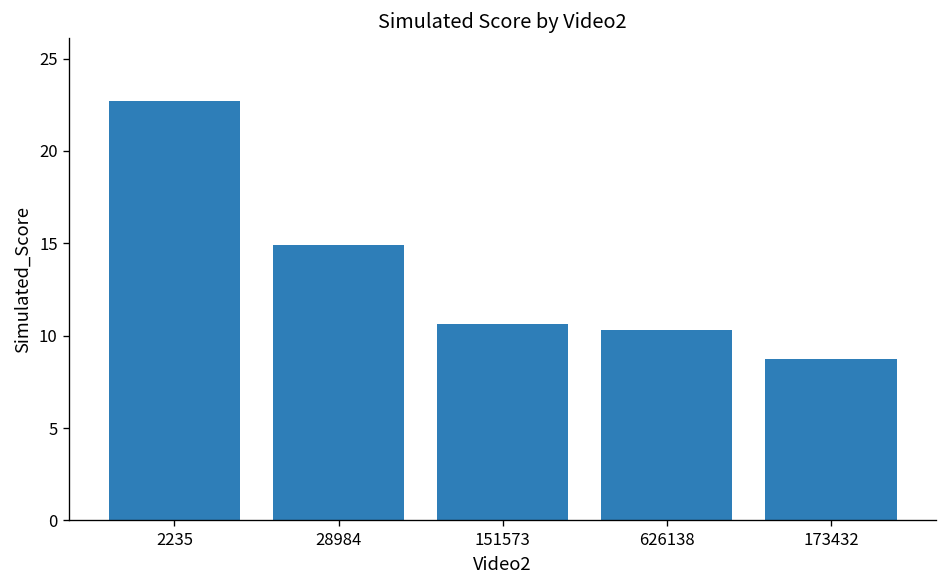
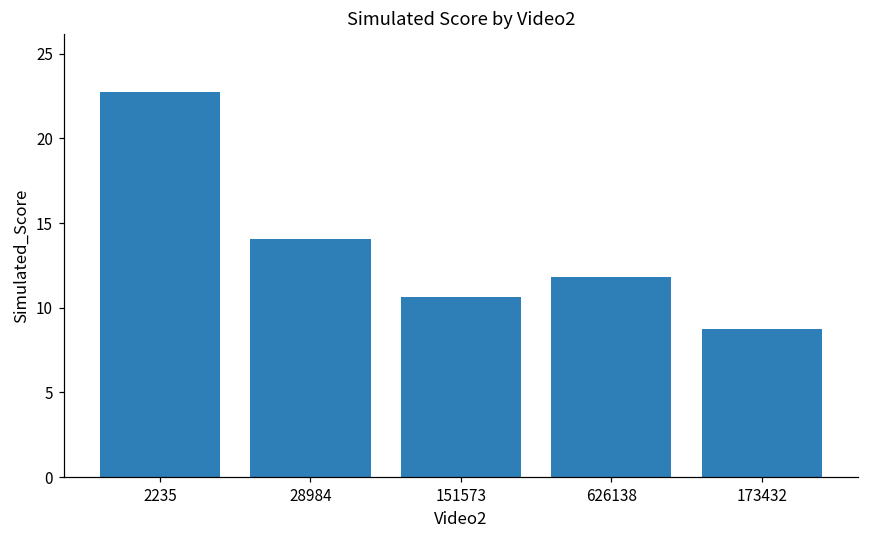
  {
    "2235": 22.7,
-   "28984": 14.9,
+   "28984": 14.0,
    "151573": 10.6,
-   "626138": 10.3,
+   "626138": 11.8,
    "173432": 8.7
  }
